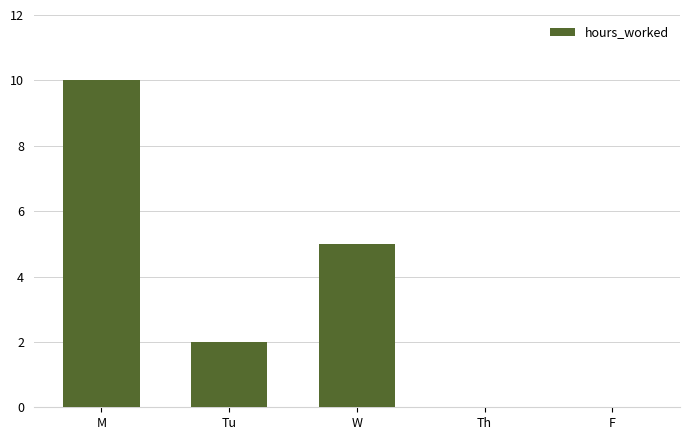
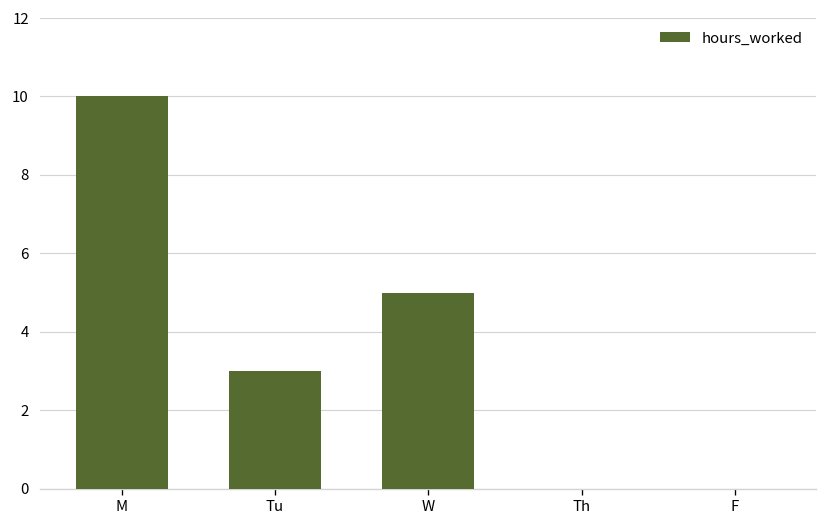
  {
    "M": 10,
-   "Tu": 2,
+   "Tu": 3,
    "W": 5,
    "Th": 0,
    "F": 0
  }
